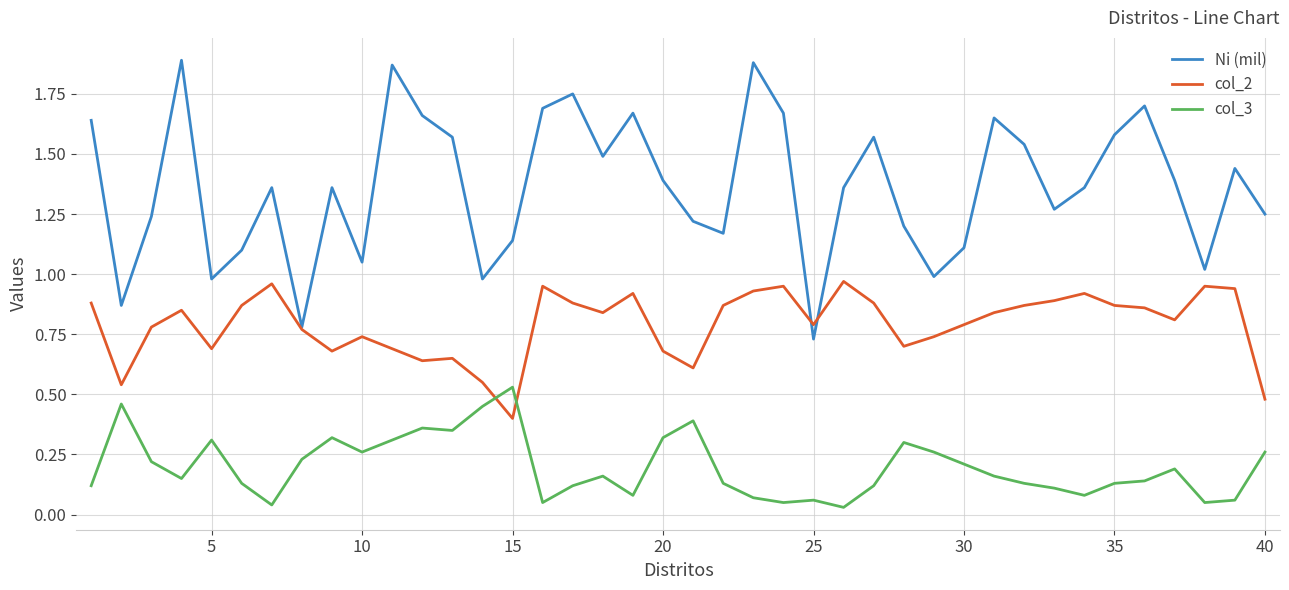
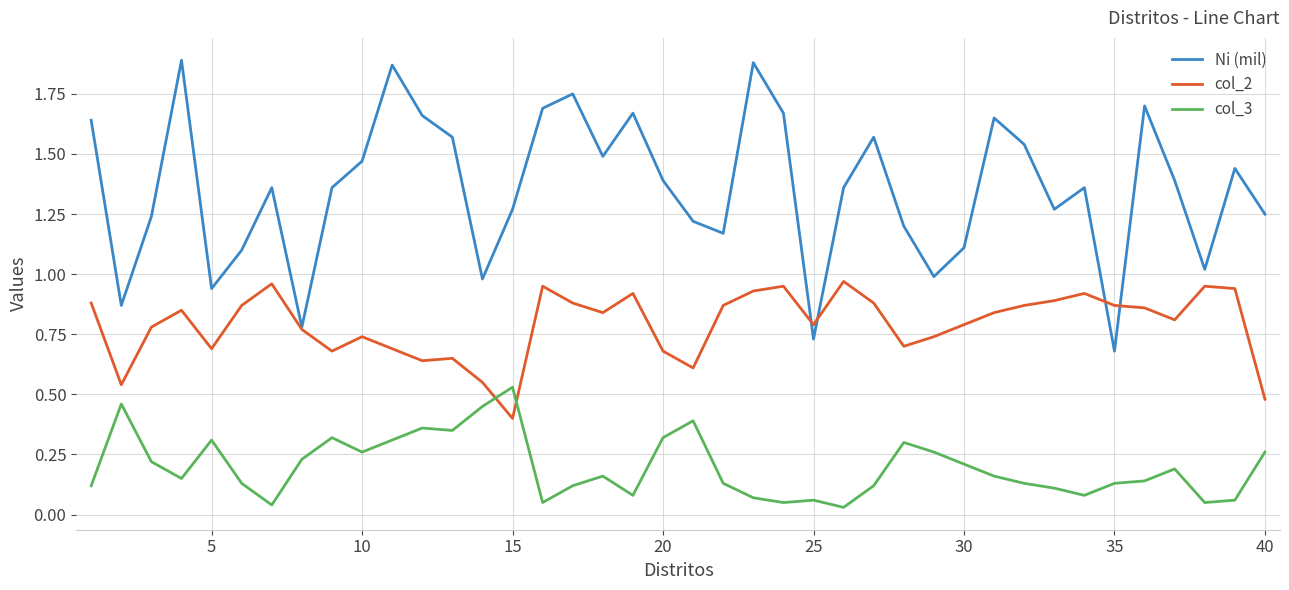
  {
    "Ni (mil)": {
-     "5": 0.98,
-     "10": 1.05,
-     "15": 1.14,
+     "5": 0.94,
+     "10": 1.47,
+     "15": 1.27,
      "20": 1.39,
      "25": 0.73,
      "30": 1.11,
-     "35": 1.58,
+     "35": 0.68,
      "40": 1.25
    },
    "col_2": {
      "5": 0.69,
      "10": 0.74,
      "15": 0.40,
      "20": 0.68,
      "25": 0.79,
      "30": 0.79,
      "35": 0.87,
      "40": 0.48
    },
    "col_3": {
      "5": 0.31,
      "10": 0.26,
      "15": 0.53,
      "20": 0.32,
      "25": 0.06,
      "30": 0.21,
      "35": 0.13,
      "40": 0.26
    }
  }
